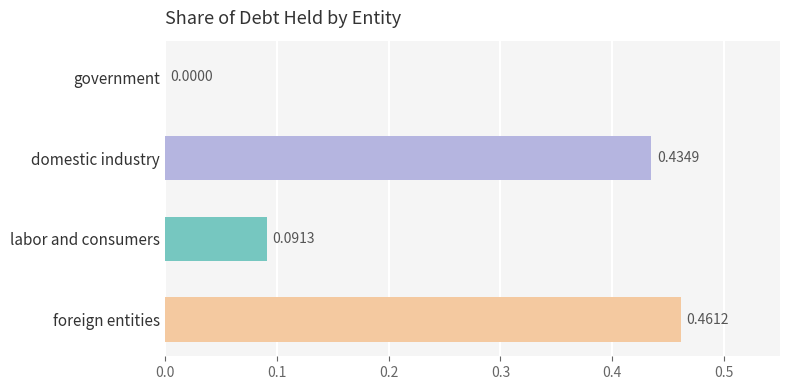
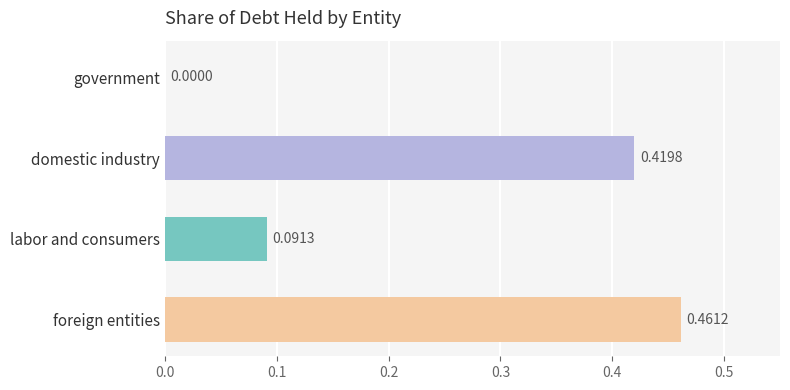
  {
    "government": 0.0000,
-   "domestic industry": 0.4349,
+   "domestic industry": 0.4198,
    "labor and consumers": 0.0913,
    "foreign entities": 0.4612
  }
